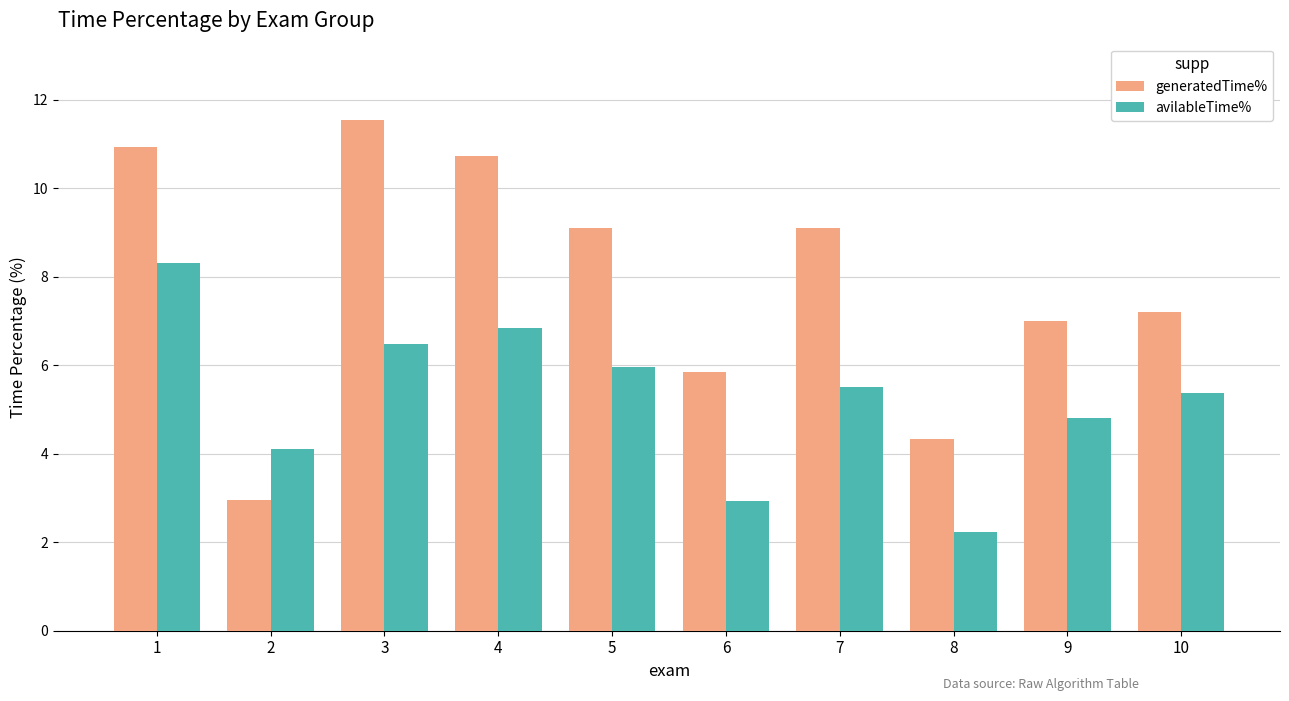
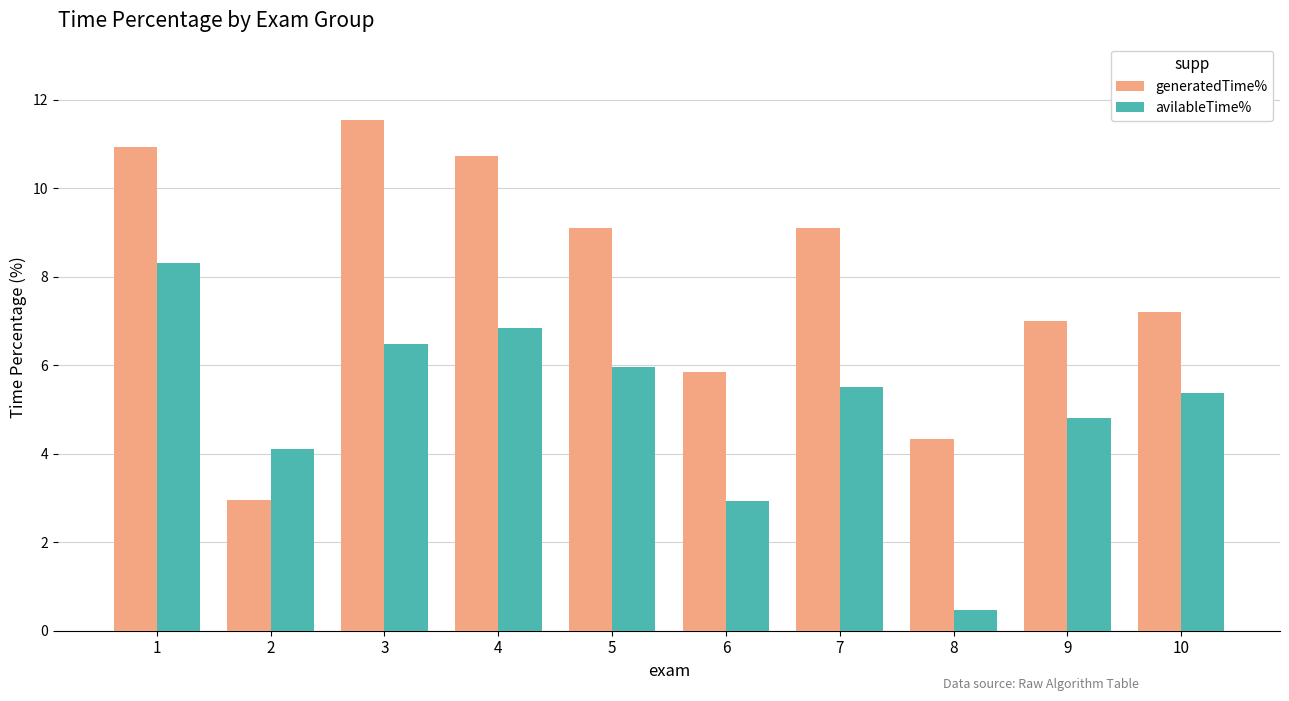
  {
    "generatedTime%": {
      "1": 10.9,
      "2": 2.9,
      "3": 11.5,
      "4": 10.7,
      "5": 9.1,
      "6": 5.9,
      "7": 9.1,
      "8": 4.3,
      "9": 7.0,
      "10": 7.2
    },
    "avilableTime%": {
      "1": 8.3,
      "2": 4.1,
      "3": 6.5,
      "4": 6.8,
      "5": 6.0,
      "6": 2.9,
      "7": 5.5,
-     "8": 2.2,
+     "8": 0.5,
      "9": 4.8,
      "10": 5.4
    }
  }
